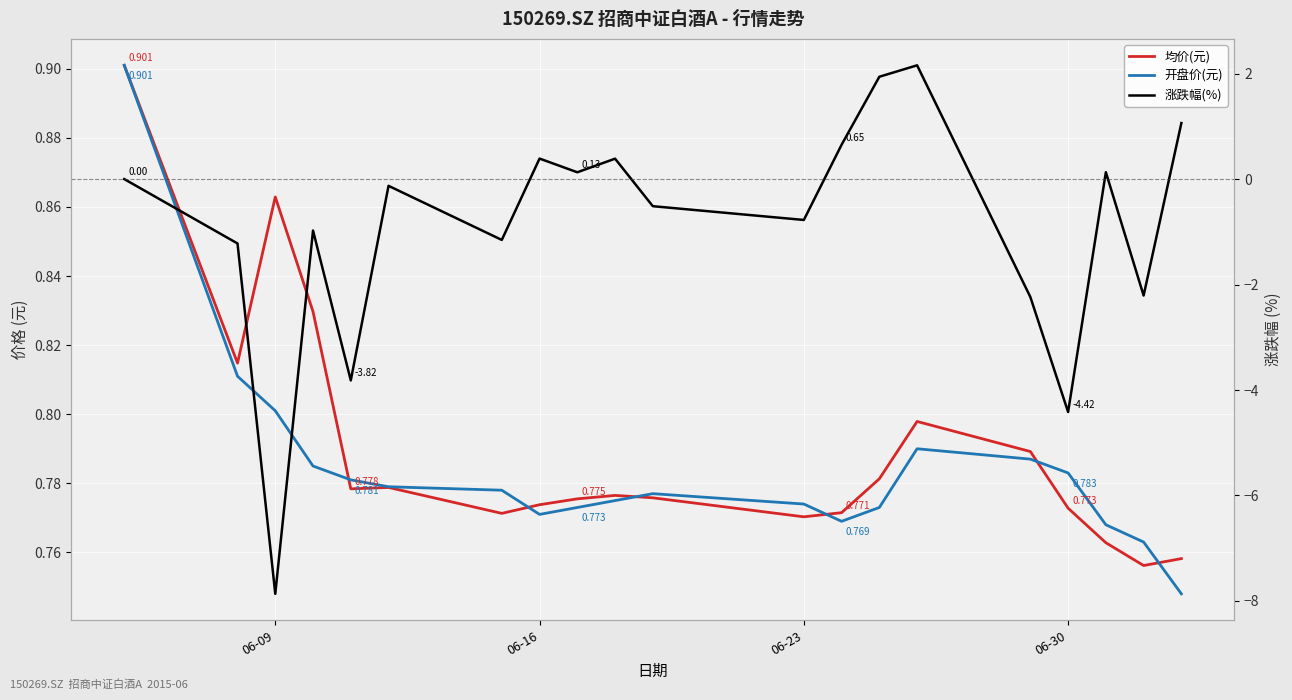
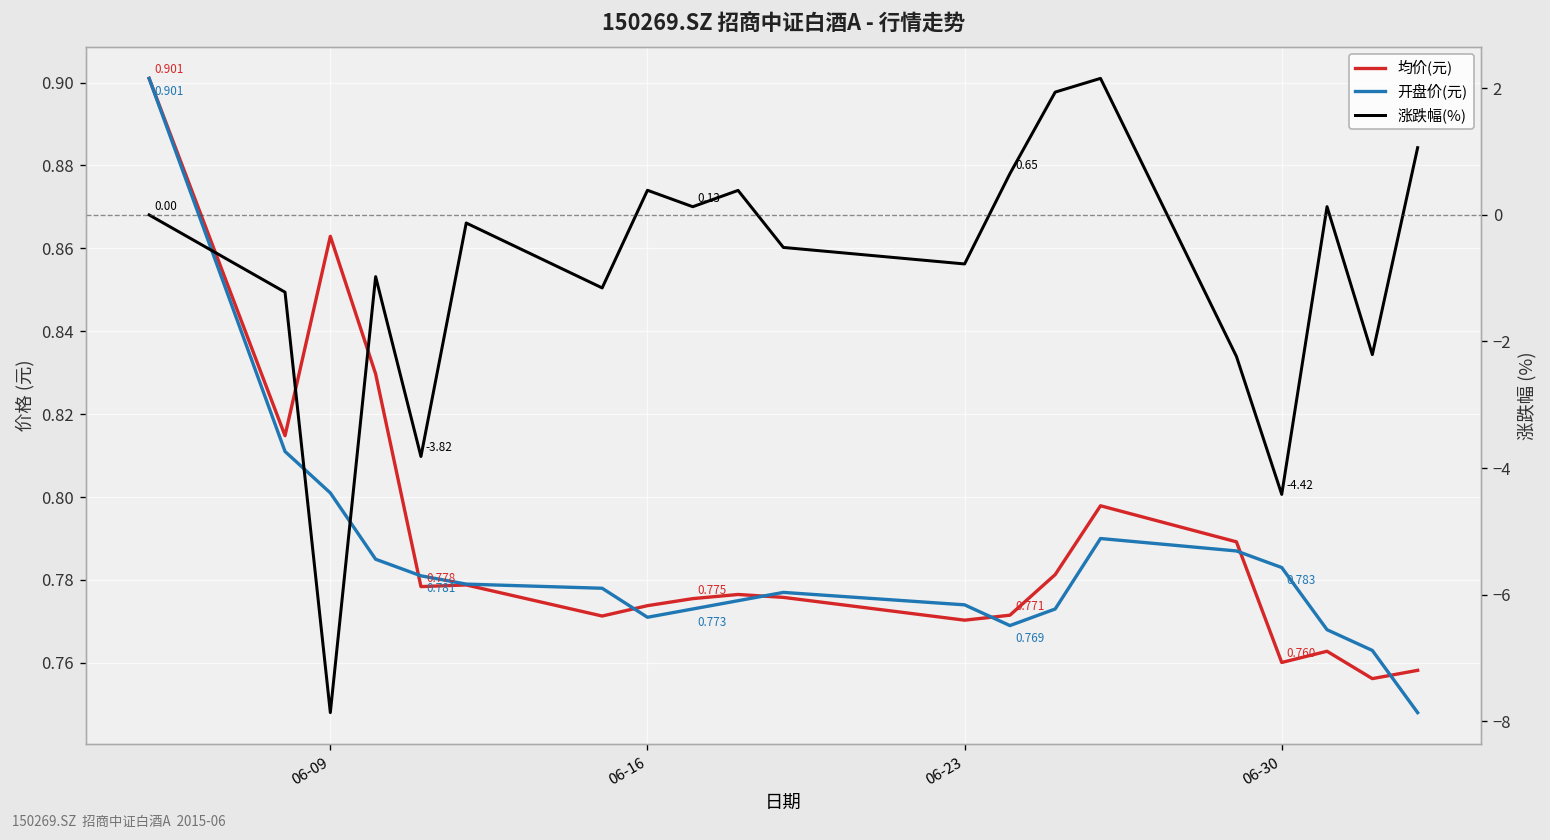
  {
    "均价(元)": {
-     "06-30": 0.773
+     "06-30": 0.760
    },
    "开盘价(元)": {
      "06-30": 0.783
    },
    "涨跌幅(%)": {
      "06-30": -4.42
    }
  }
